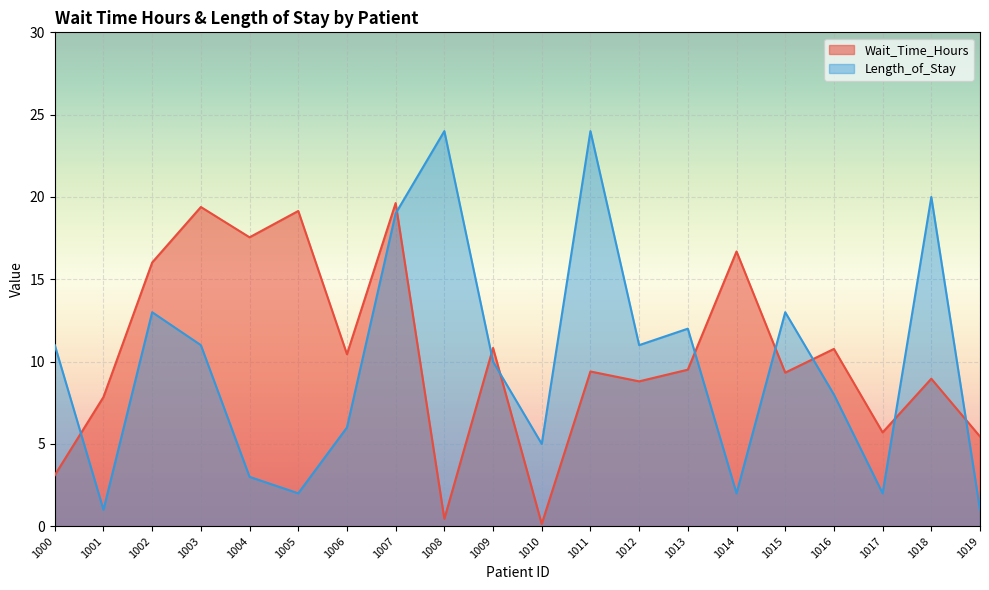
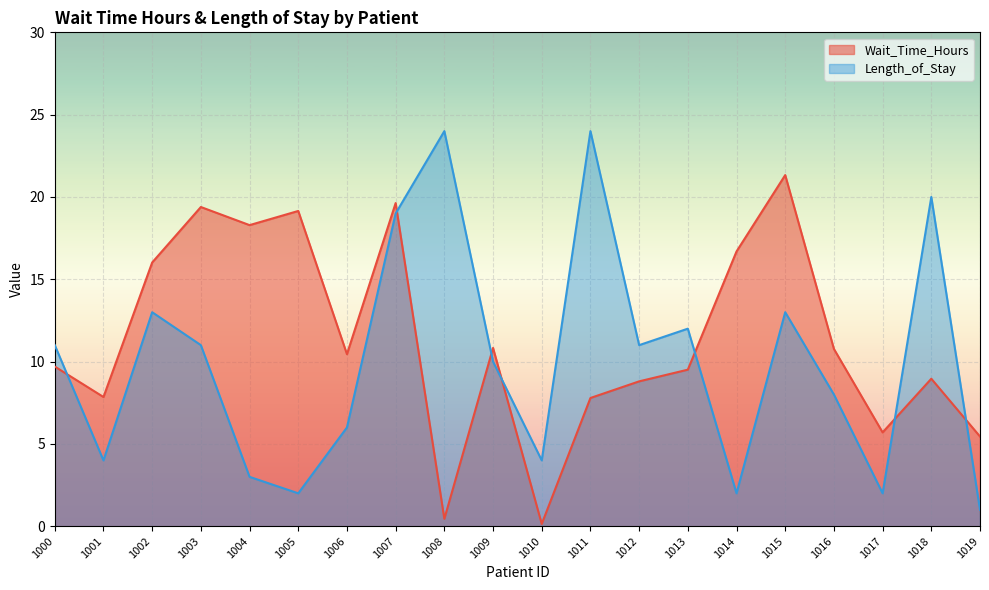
  {
    "Wait_Time_Hours": {
-     "1000": 3.1,
+     "1000": 9.7,
      "1001": 7.9,
      "1002": 16.0,
      "1003": 19.4,
-     "1004": 17.6,
+     "1004": 18.3,
      "1005": 19.2,
      "1006": 10.5,
      "1007": 19.6,
      "1008": 0.5,
      "1009": 10.8,
      "1010": 0.1,
-     "1011": 9.4,
+     "1011": 7.8,
      "1012": 8.8,
      "1013": 9.5,
      "1014": 16.7,
-     "1015": 9.3,
+     "1015": 21.3,
      "1016": 10.8,
      "1017": 5.7,
      "1018": 9.0,
      "1019": 5.5
    },
    "Length_of_Stay": {
      "1000": 11,
-     "1001": 1,
+     "1001": 4,
      "1002": 13,
      "1003": 11,
      "1004": 3,
      "1005": 2,
      "1006": 6,
      "1007": 19,
      "1008": 24,
      "1009": 10,
-     "1010": 5,
+     "1010": 4,
      "1011": 24,
      "1012": 11,
      "1013": 12,
      "1014": 2,
      "1015": 13,
      "1016": 8,
      "1017": 2,
      "1018": 20,
      "1019": 1
    }
  }
